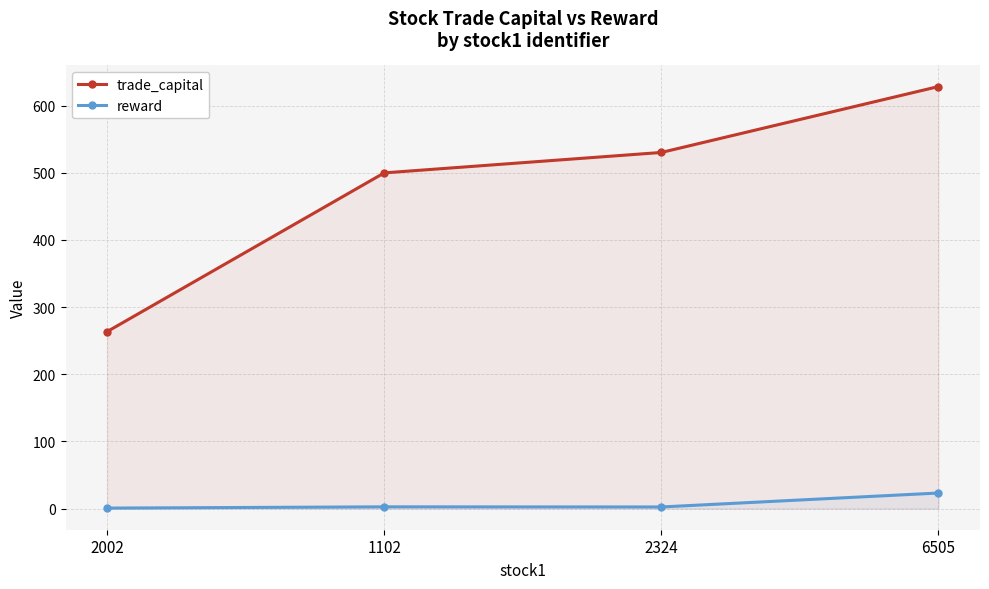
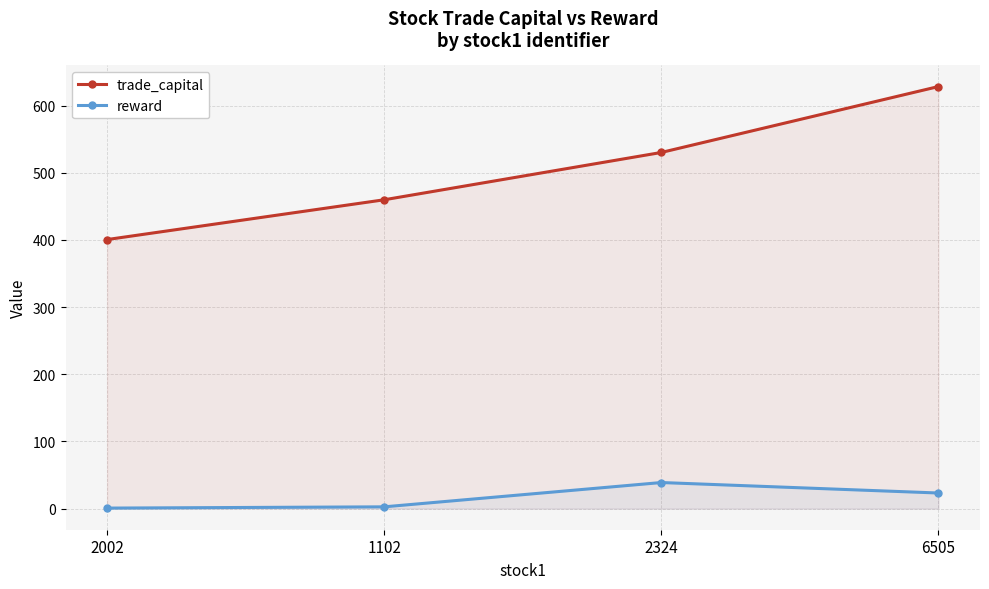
  {
    "trade_capital": {
-     "2002": 260,
-     "1102": 500,
+     "2002": 400,
+     "1102": 460,
      "2324": 530,
      "6505": 630
    },
    "reward": {
      "2002": 0,
      "1102": 0,
-     "2324": 0,
+     "2324": 40,
      "6505": 20
    }
  }
